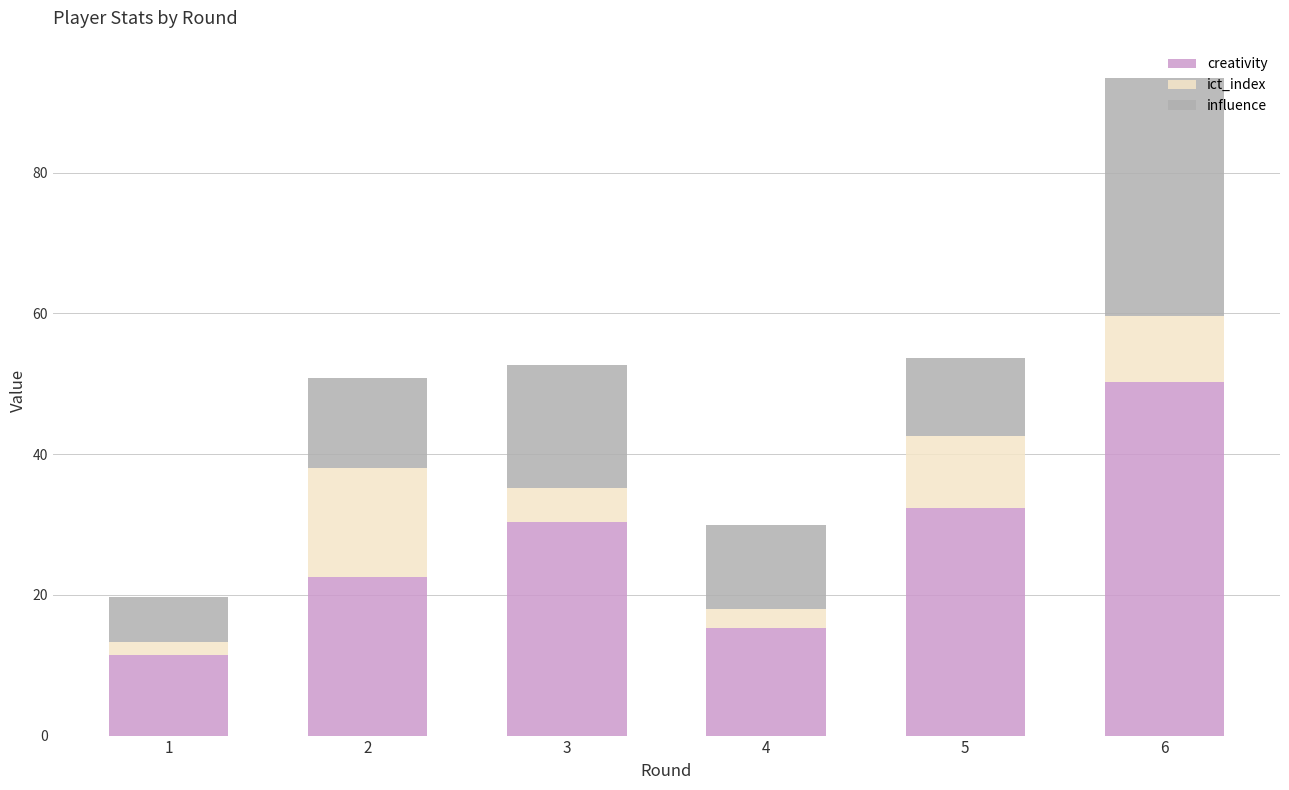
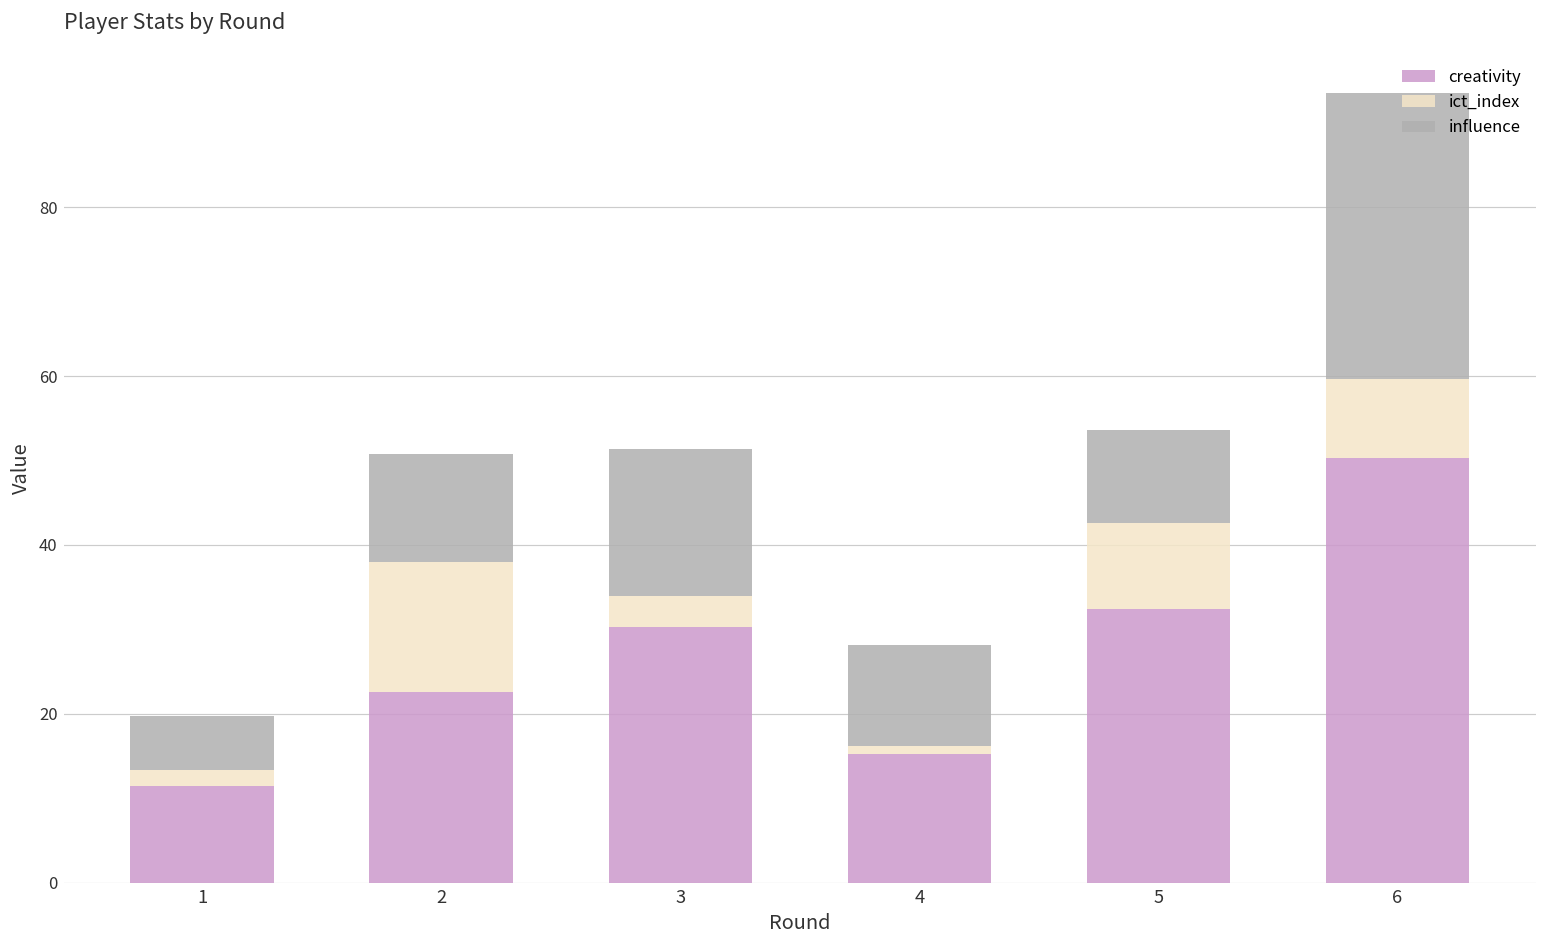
  {
    "ict_index": {
      "1": 2,
      "2": 15,
-     "3": 5,
-     "4": 3,
+     "3": 4,
+     "4": 1,
      "5": 10,
      "6": 9
    }
  }
